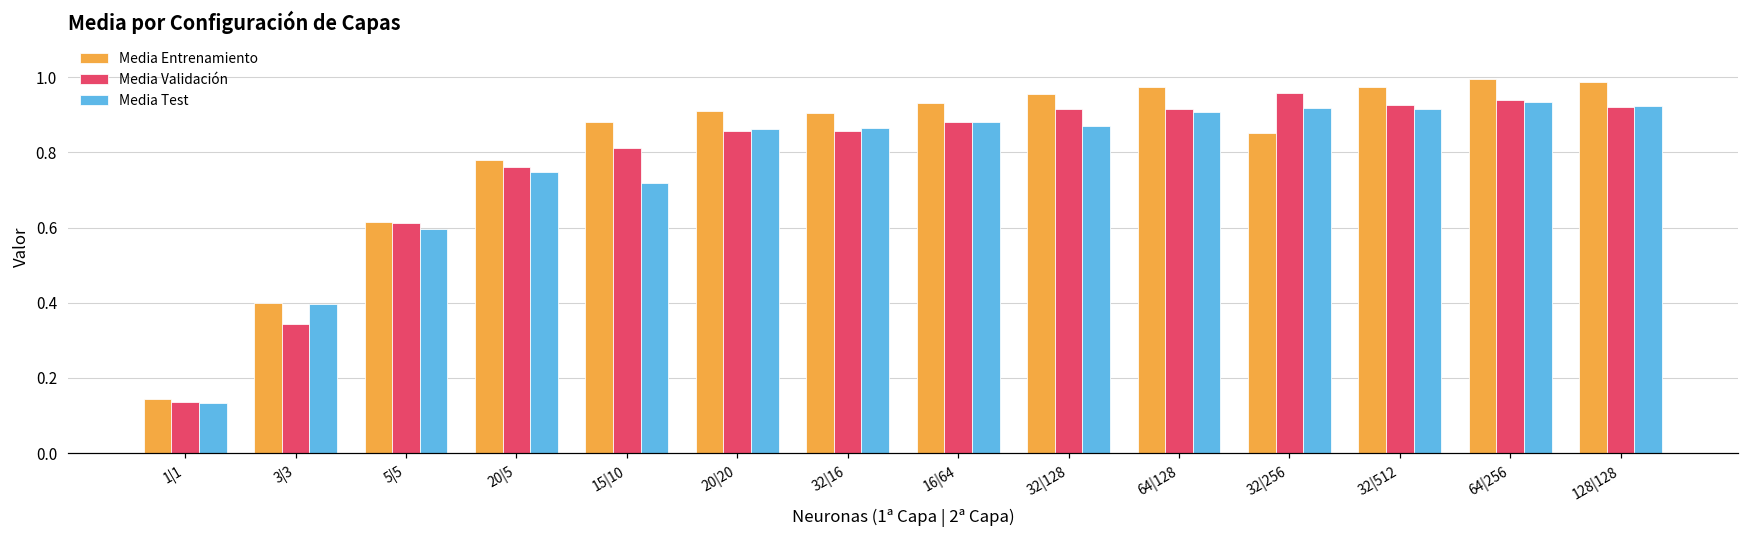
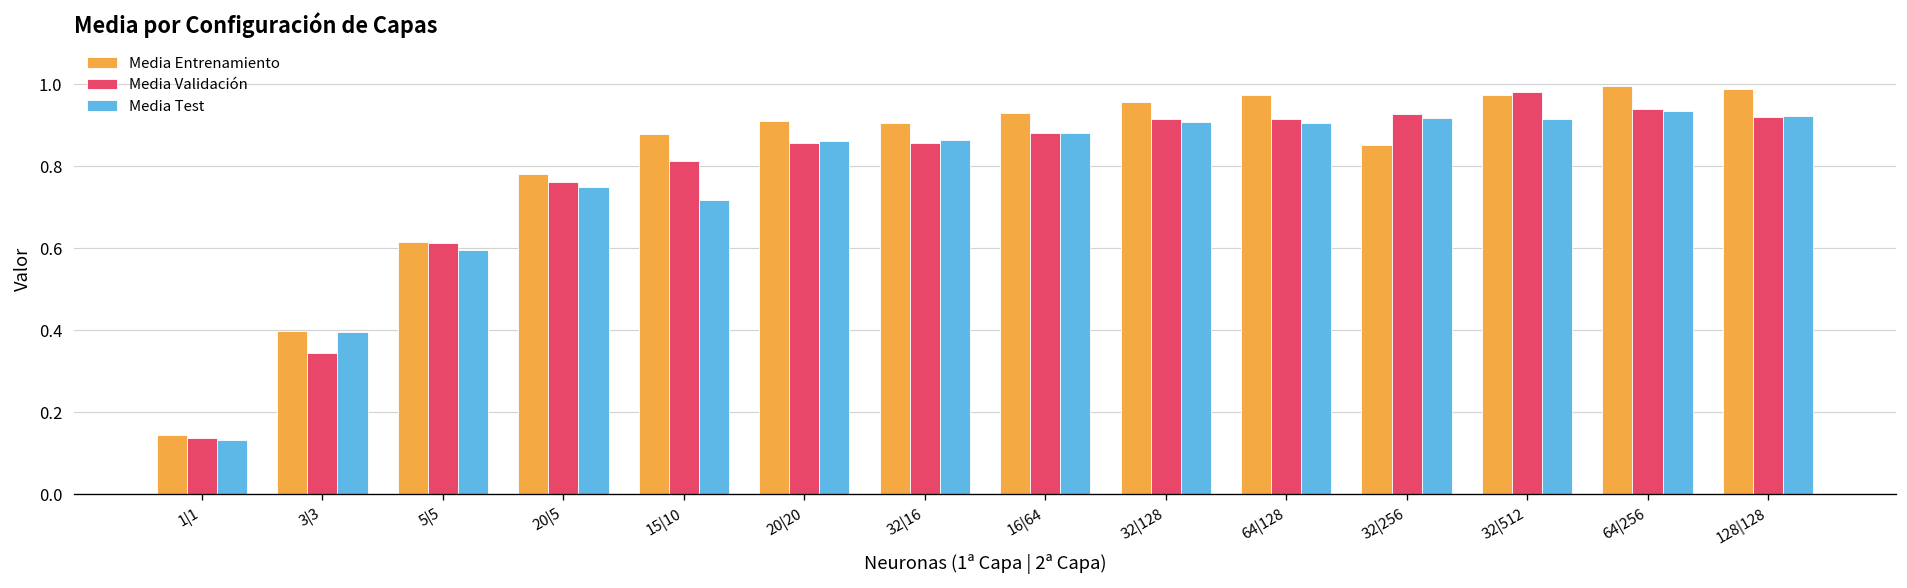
  {
    "Media Entrenamiento": {
      "1|1": 0.14,
      "3|3": 0.40,
      "5|5": 0.61,
      "20|5": 0.78,
      "15|10": 0.88,
      "20|20": 0.91,
      "32|16": 0.90,
      "16|64": 0.93,
      "32|128": 0.96,
      "64|128": 0.97,
      "32|256": 0.85,
      "32|512": 0.97,
      "64|256": 1.00,
      "128|128": 0.99
    },
    "Media Validación": {
      "1|1": 0.14,
      "3|3": 0.34,
      "5|5": 0.61,
      "20|5": 0.76,
      "15|10": 0.81,
      "20|20": 0.86,
      "32|16": 0.86,
      "16|64": 0.88,
      "32|128": 0.92,
      "64|128": 0.91,
-     "32|256": 0.96,
-     "32|512": 0.93,
+     "32|256": 0.93,
+     "32|512": 0.98,
      "64|256": 0.94,
      "128|128": 0.92
    },
    "Media Test": {
      "1|1": 0.13,
      "3|3": 0.40,
      "5|5": 0.60,
      "20|5": 0.75,
      "15|10": 0.72,
      "20|20": 0.86,
      "32|16": 0.87,
      "16|64": 0.88,
-     "32|128": 0.87,
+     "32|128": 0.91,
      "64|128": 0.91,
      "32|256": 0.92,
      "32|512": 0.91,
      "64|256": 0.94,
      "128|128": 0.92
    }
  }
